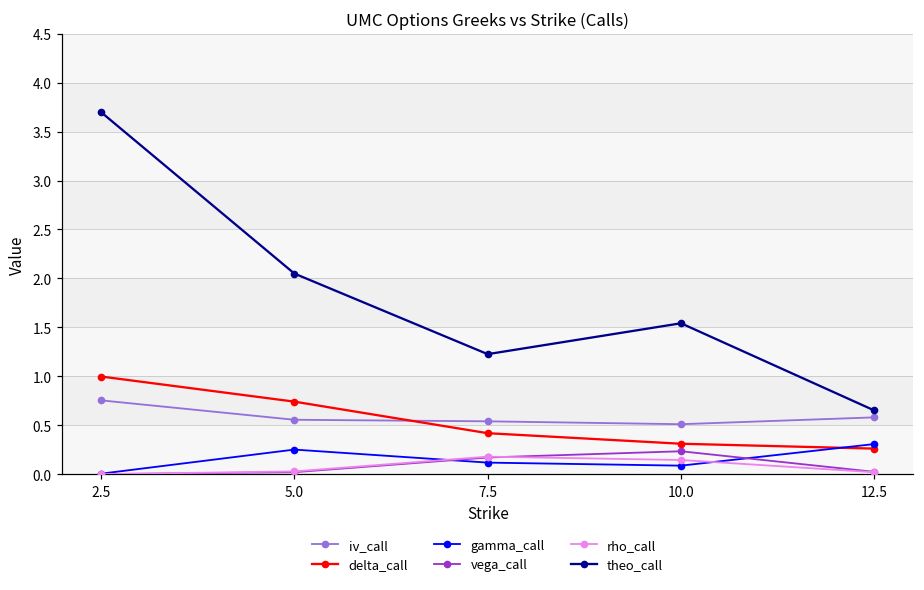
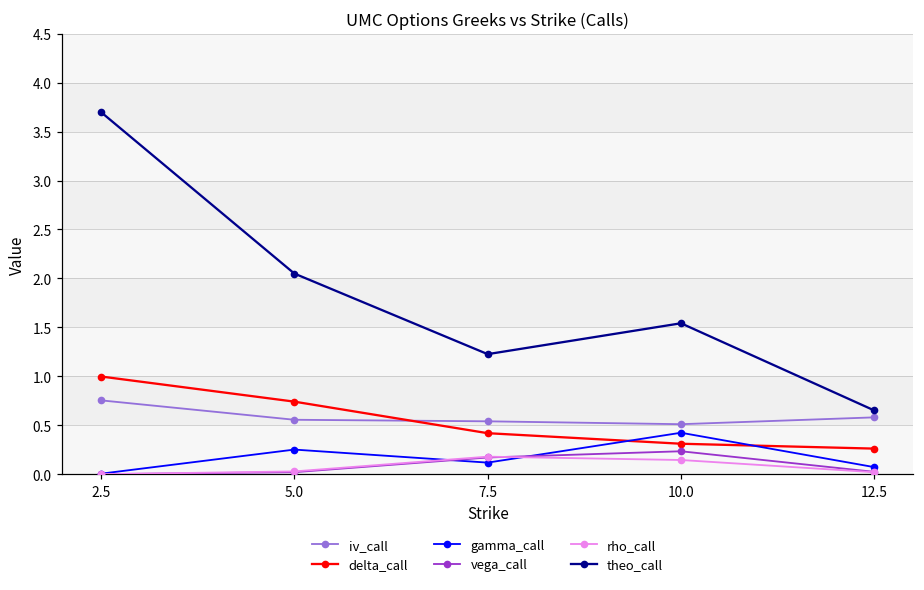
  {
    "iv_call": {
      "2.5": 0.8,
      "5.0": 0.6,
      "7.5": 0.5,
      "10.0": 0.5,
      "12.5": 0.6
    },
    "delta_call": {
      "2.5": 1.0,
      "5.0": 0.7,
      "7.5": 0.4,
      "10.0": 0.3,
      "12.5": 0.3
    },
    "gamma_call": {
      "5.0": 0.3,
      "7.5": 0.1,
-     "10.0": 0.1,
-     "12.5": 0.3
+     "10.0": 0.4,
+     "12.5": 0.1
    },
    "vega_call": {
      "10.0": 0.2
    },
    "rho_call": {
      "10.0": 0.1
    },
    "theo_call": {
      "2.5": 3.7,
      "5.0": 2.1,
      "7.5": 1.2,
      "10.0": 1.5,
      "12.5": 0.7
    }
  }
